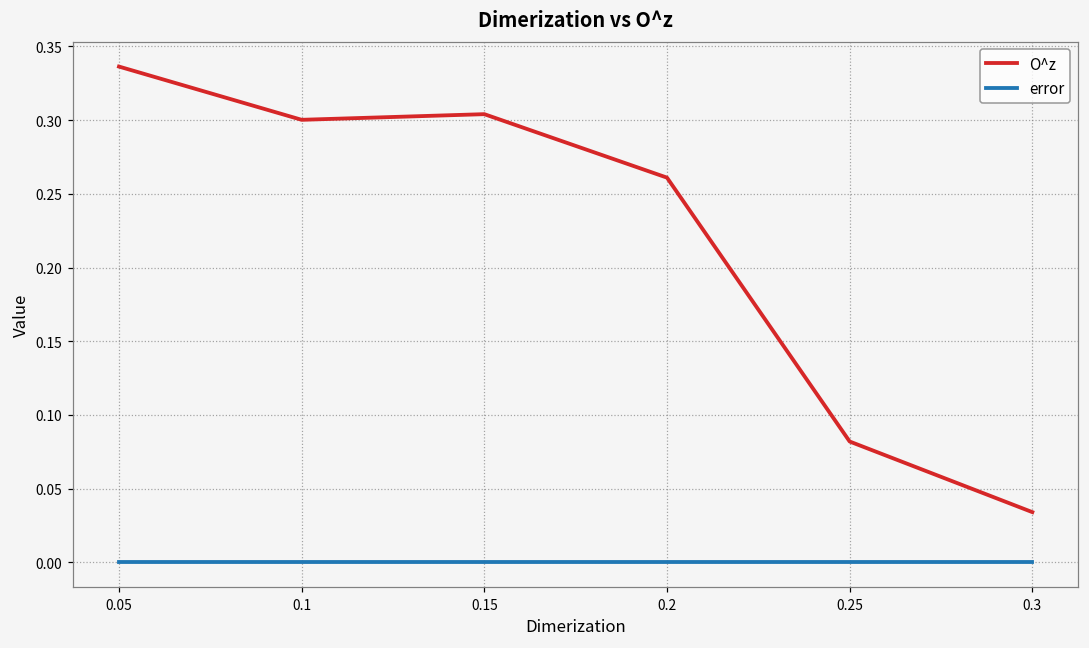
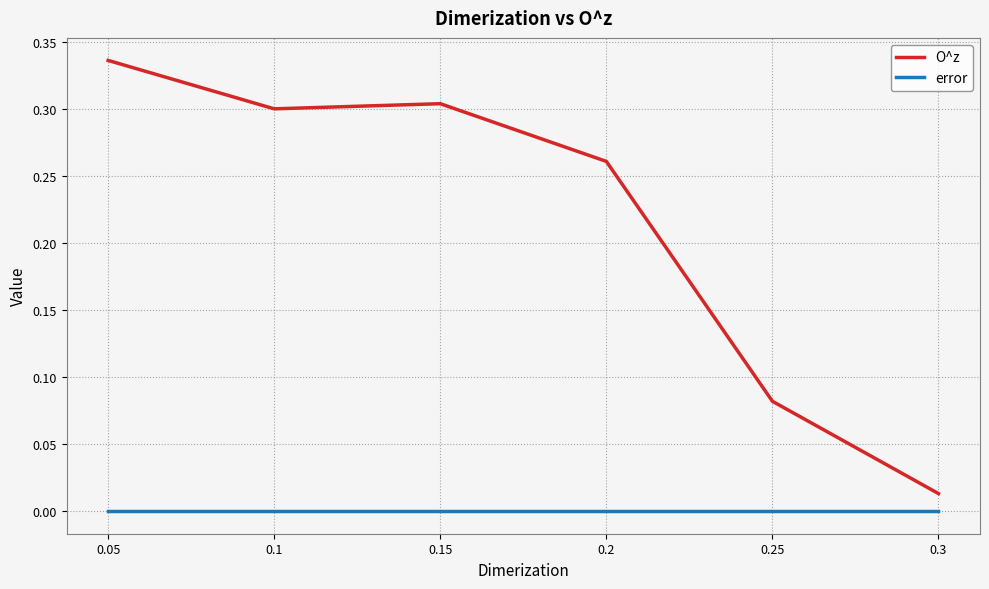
  {
    "O^z": {
      "0.05": 0.336,
      "0.1": 0.300,
      "0.15": 0.304,
      "0.2": 0.261,
      "0.25": 0.082,
-     "0.3": 0.034
+     "0.3": 0.013
    },
    "error": {
      "0.05": 0.000,
      "0.1": 0.000,
      "0.15": 0.000,
      "0.2": 0.000,
      "0.25": 0.000,
      "0.3": 0.000
    }
  }
